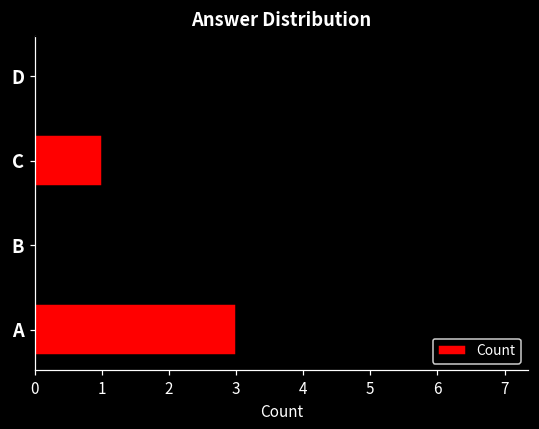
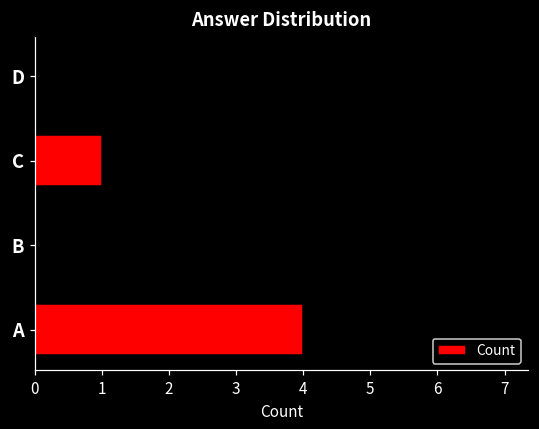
  {
    "D": 6,
    "C": 1,
    "B": 7,
-   "A": 3
+   "A": 4
  }
